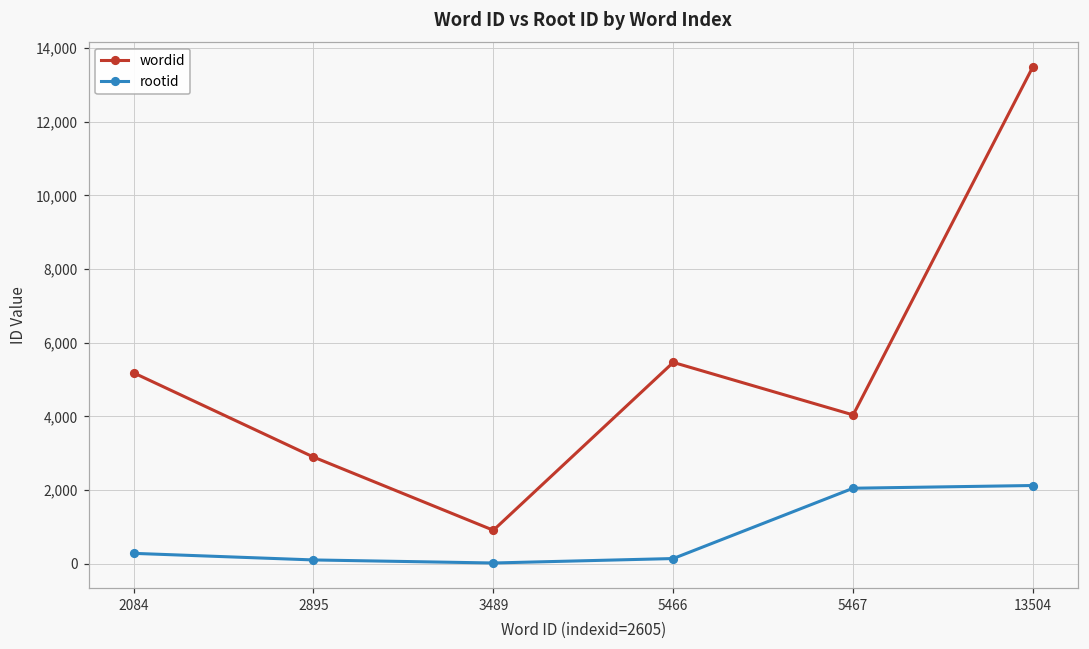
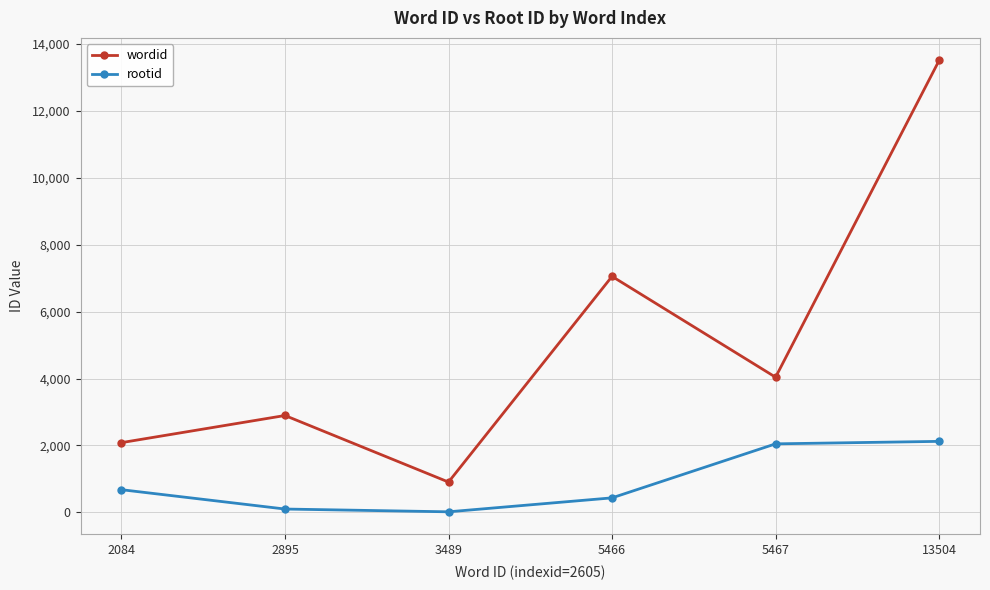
  {
    "wordid": {
-     "2084": "5,200",
+     "2084": "2,100",
      "2895": "2,900",
      "3489": "900",
-     "5466": "5,500",
+     "5466": "7,100",
      "5467": "4,000",
      "13504": "13,500"
    },
    "rootid": {
-     "2084": "300",
+     "2084": "700",
      "2895": "100",
      "3489": "0",
-     "5466": "100",
+     "5466": "400",
      "5467": "2,000",
      "13504": "2,100"
    }
  }
